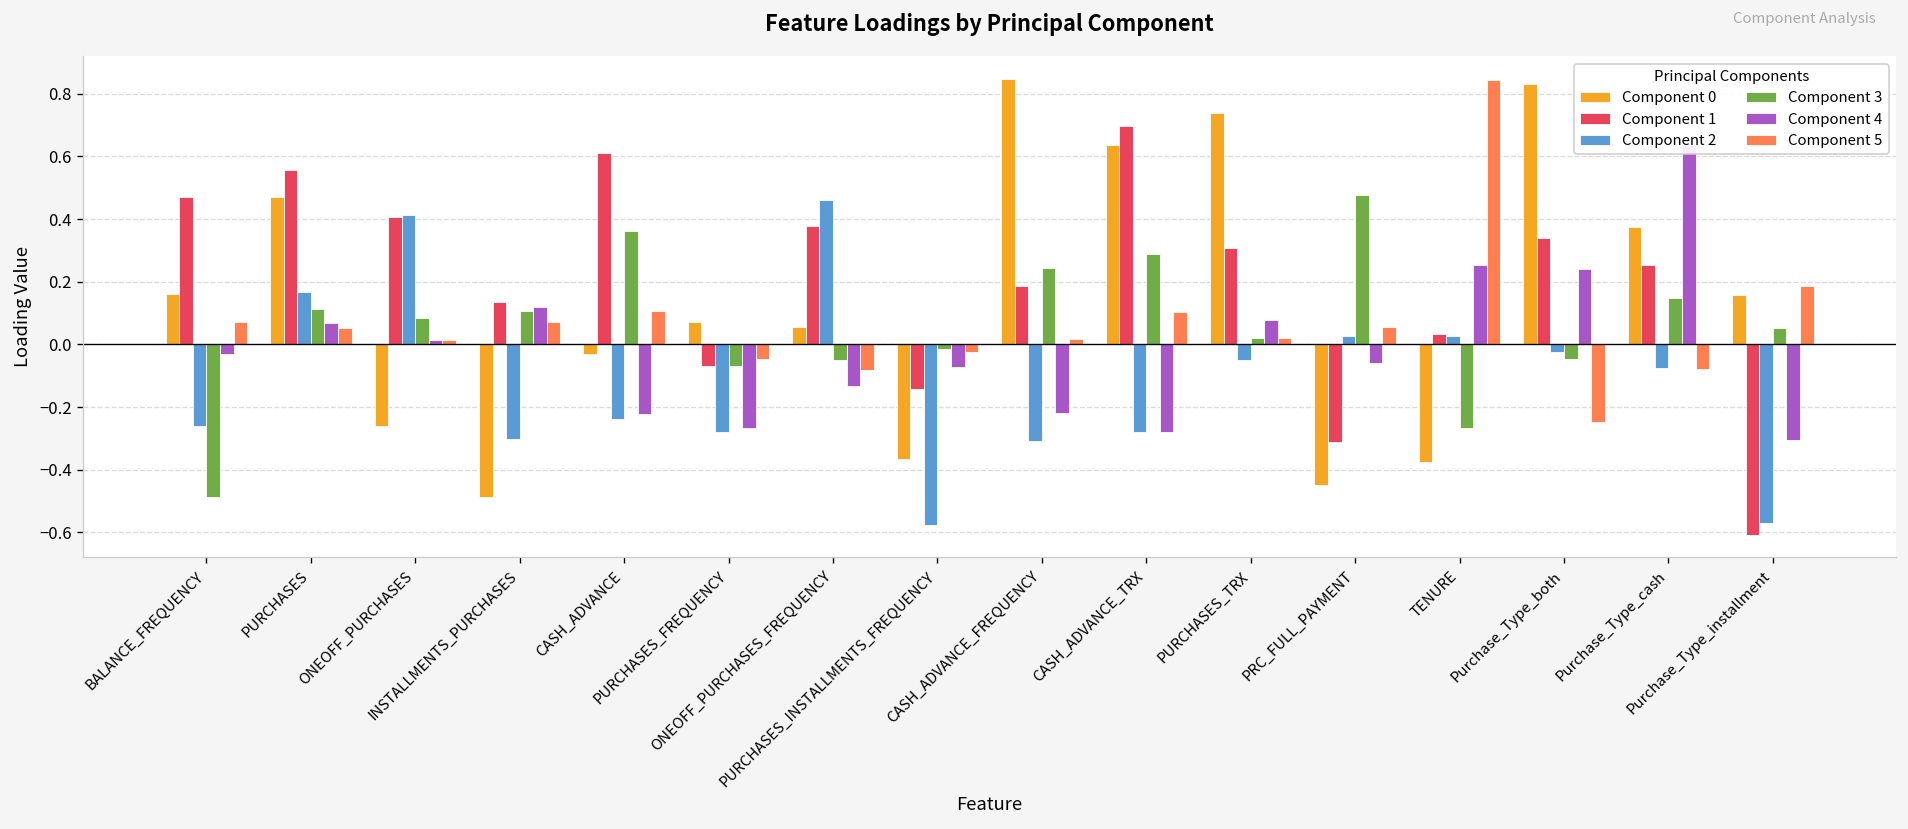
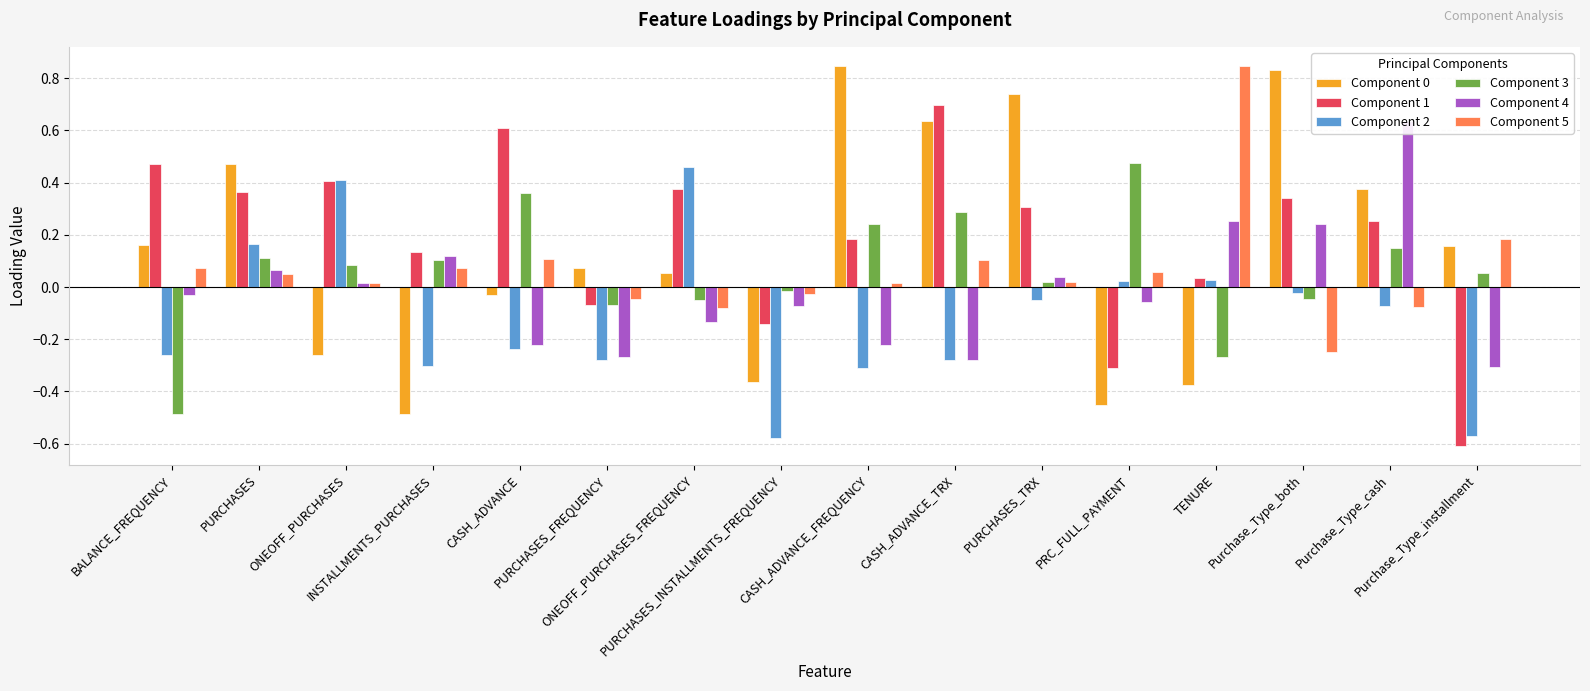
  {
    "Component 0": {
      "BALANCE_FREQUENCY": 0.16,
      "PURCHASES": 0.47,
      "ONEOFF_PURCHASES": -0.26,
      "INSTALLMENTS_PURCHASES": -0.49,
      "CASH_ADVANCE": -0.03,
      "PURCHASES_FREQUENCY": 0.07,
      "ONEOFF_PURCHASES_FREQUENCY": 0.05,
      "PURCHASES_INSTALLMENTS_FREQUENCY": -0.37,
      "CASH_ADVANCE_FREQUENCY": 0.85,
      "CASH_ADVANCE_TRX": 0.64,
      "PURCHASES_TRX": 0.74,
      "PRC_FULL_PAYMENT": -0.45,
      "TENURE": -0.38,
      "Purchase_Type_both": 0.83,
      "Purchase_Type_cash": 0.38,
      "Purchase_Type_installment": 0.16
    },
    "Component 1": {
      "BALANCE_FREQUENCY": 0.47,
-     "PURCHASES": 0.56,
+     "PURCHASES": 0.36,
      "ONEOFF_PURCHASES": 0.41,
      "INSTALLMENTS_PURCHASES": 0.13,
      "CASH_ADVANCE": 0.61,
      "PURCHASES_FREQUENCY": -0.07,
      "ONEOFF_PURCHASES_FREQUENCY": 0.38,
      "PURCHASES_INSTALLMENTS_FREQUENCY": -0.14,
      "CASH_ADVANCE_FREQUENCY": 0.19,
      "CASH_ADVANCE_TRX": 0.70,
      "PURCHASES_TRX": 0.31,
      "PRC_FULL_PAYMENT": -0.31,
      "TENURE": 0.03,
      "Purchase_Type_both": 0.34,
      "Purchase_Type_cash": 0.25,
      "Purchase_Type_installment": -0.61
    },
    "Component 2": {
      "BALANCE_FREQUENCY": -0.26,
      "PURCHASES": 0.17,
      "ONEOFF_PURCHASES": 0.41,
      "INSTALLMENTS_PURCHASES": -0.30,
      "CASH_ADVANCE": -0.24,
      "PURCHASES_FREQUENCY": -0.28,
      "ONEOFF_PURCHASES_FREQUENCY": 0.46,
      "PURCHASES_INSTALLMENTS_FREQUENCY": -0.58,
      "CASH_ADVANCE_FREQUENCY": -0.31,
      "CASH_ADVANCE_TRX": -0.28,
      "PURCHASES_TRX": -0.05,
      "PRC_FULL_PAYMENT": 0.02,
      "TENURE": 0.03,
      "Purchase_Type_both": -0.02,
      "Purchase_Type_cash": -0.07,
      "Purchase_Type_installment": -0.57
    },
    "Component 3": {
      "BALANCE_FREQUENCY": -0.49,
      "PURCHASES": 0.11,
      "ONEOFF_PURCHASES": 0.08,
      "INSTALLMENTS_PURCHASES": 0.11,
      "CASH_ADVANCE": 0.36,
      "PURCHASES_FREQUENCY": -0.07,
      "ONEOFF_PURCHASES_FREQUENCY": -0.05,
      "PURCHASES_INSTALLMENTS_FREQUENCY": -0.02,
      "CASH_ADVANCE_FREQUENCY": 0.24,
      "CASH_ADVANCE_TRX": 0.29,
      "PURCHASES_TRX": 0.02,
      "PRC_FULL_PAYMENT": 0.48,
      "TENURE": -0.27,
      "Purchase_Type_both": -0.05,
      "Purchase_Type_cash": 0.15,
      "Purchase_Type_installment": 0.05
    },
    "Component 4": {
      "BALANCE_FREQUENCY": -0.03,
      "PURCHASES": 0.07,
      "ONEOFF_PURCHASES": 0.02,
      "INSTALLMENTS_PURCHASES": 0.12,
      "CASH_ADVANCE": -0.22,
      "PURCHASES_FREQUENCY": -0.27,
      "ONEOFF_PURCHASES_FREQUENCY": -0.13,
      "PURCHASES_INSTALLMENTS_FREQUENCY": -0.07,
      "CASH_ADVANCE_FREQUENCY": -0.22,
      "CASH_ADVANCE_TRX": -0.28,
-     "PURCHASES_TRX": 0.08,
+     "PURCHASES_TRX": 0.04,
      "PRC_FULL_PAYMENT": -0.06,
      "TENURE": 0.25,
      "Purchase_Type_both": 0.24,
      "Purchase_Type_installment": -0.30
    },
    "Component 5": {
      "BALANCE_FREQUENCY": 0.07,
      "PURCHASES": 0.05,
      "ONEOFF_PURCHASES": 0.01,
      "INSTALLMENTS_PURCHASES": 0.07,
      "CASH_ADVANCE": 0.11,
      "PURCHASES_FREQUENCY": -0.05,
      "ONEOFF_PURCHASES_FREQUENCY": -0.08,
      "PURCHASES_INSTALLMENTS_FREQUENCY": -0.03,
      "CASH_ADVANCE_FREQUENCY": 0.02,
      "CASH_ADVANCE_TRX": 0.10,
      "PURCHASES_TRX": 0.02,
      "PRC_FULL_PAYMENT": 0.06,
      "TENURE": 0.85,
      "Purchase_Type_both": -0.25,
      "Purchase_Type_cash": -0.08,
      "Purchase_Type_installment": 0.19
    }
  }
